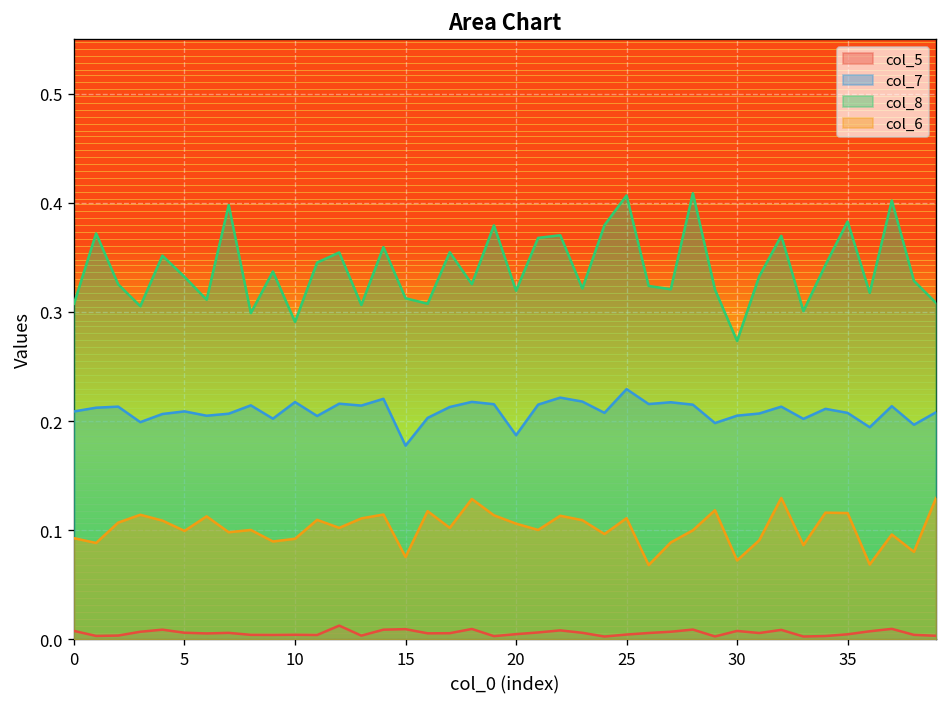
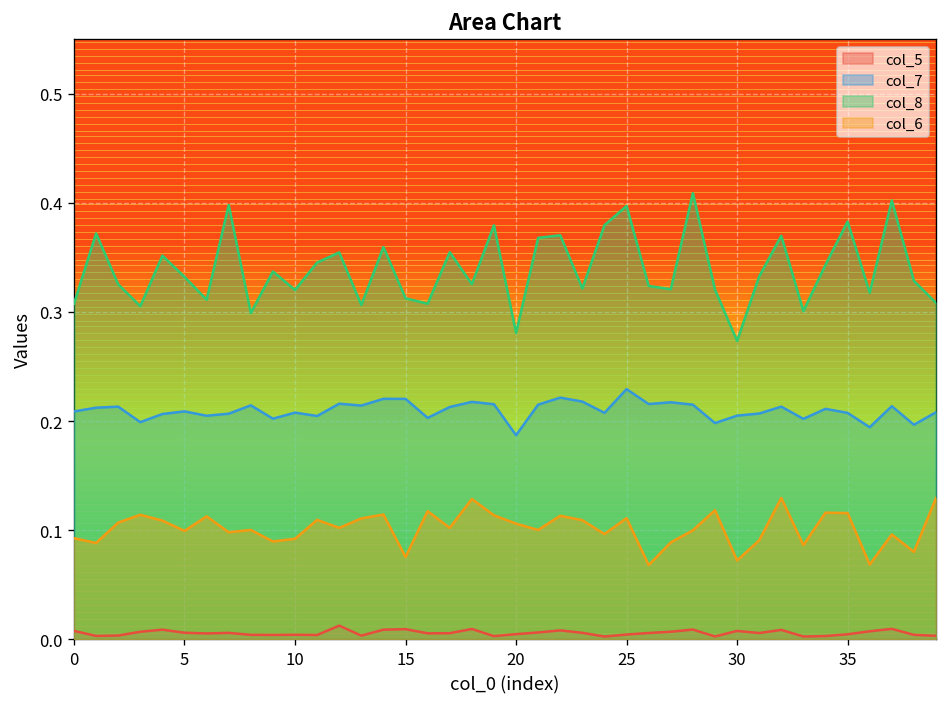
  {
    "col_7": {
      "0": 0.21,
      "5": 0.21,
-     "10": 0.22,
-     "15": 0.18,
+     "10": 0.21,
+     "15": 0.22,
      "20": 0.19,
      "25": 0.23,
      "30": 0.21,
      "35": 0.21
    },
    "col_8": {
      "0": 0.31,
      "5": 0.33,
-     "10": 0.29,
+     "10": 0.32,
      "15": 0.31,
-     "20": 0.32,
-     "25": 0.41,
+     "20": 0.28,
+     "25": 0.40,
      "30": 0.27,
      "35": 0.38
    }
  }
